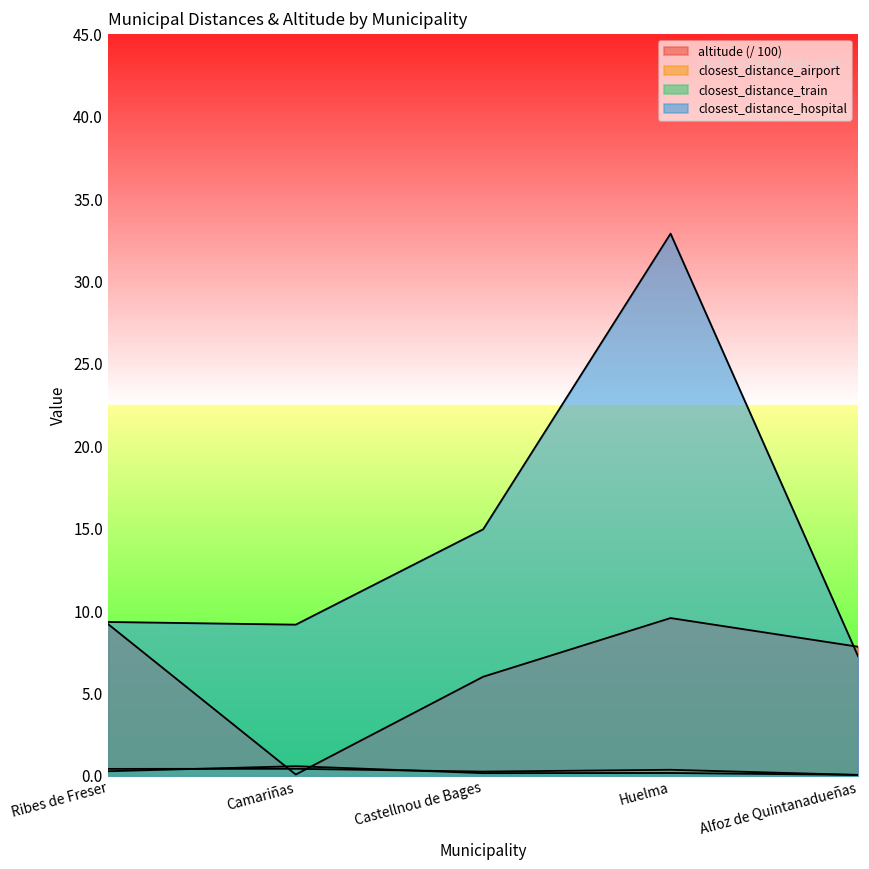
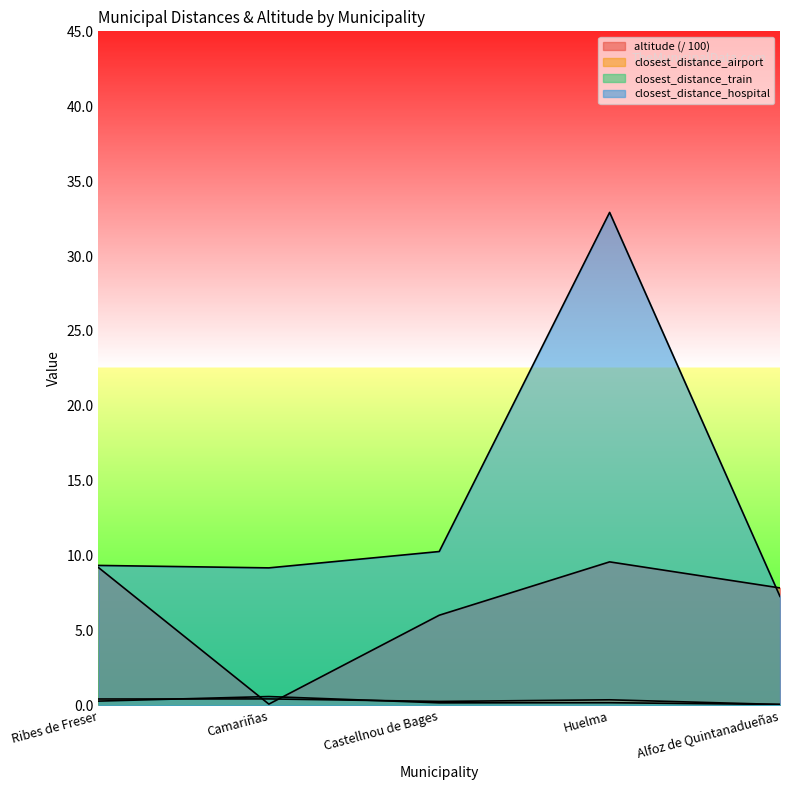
  {
    "altitude (/ 100)": {
      "Camariñas": 0.1,
      "Castellnou de Bages": 6.0,
      "Huelma": 9.6,
      "Alfoz de Quintanadueñas": 7.8
    },
    "closest_distance_airport": {
      "Huelma": 0.4
    },
    "closest_distance_train": {
      "Huelma": 0.2
    },
    "closest_distance_hospital": {
      "Camariñas": 9.2,
-     "Castellnou de Bages": 15.0,
+     "Castellnou de Bages": 10.3,
      "Huelma": 32.9,
      "Alfoz de Quintanadueñas": 7.3
    }
  }
